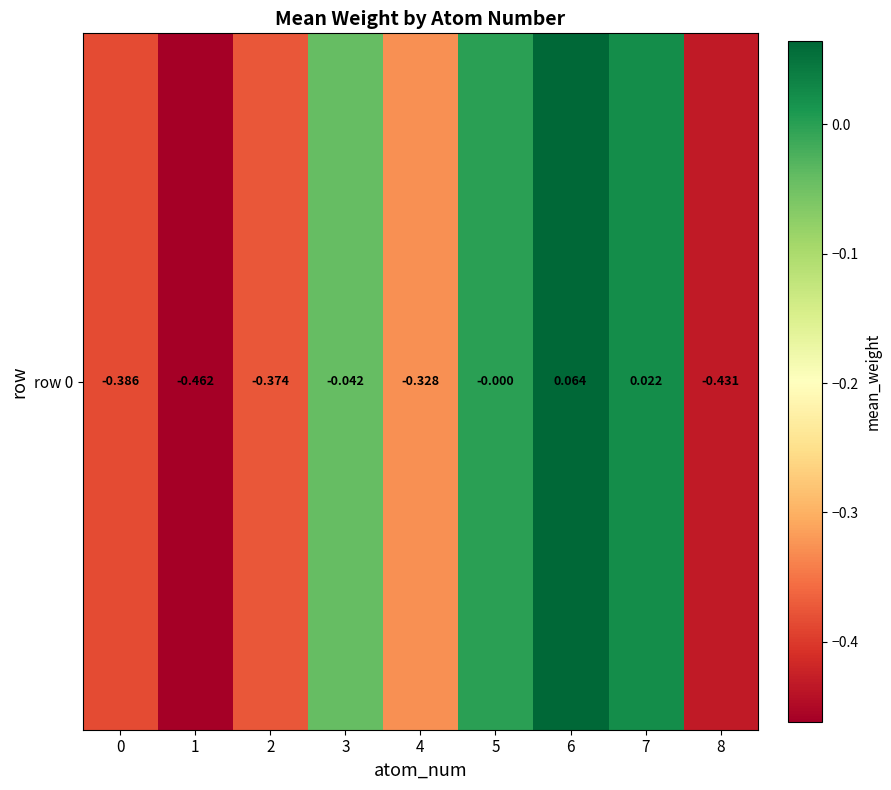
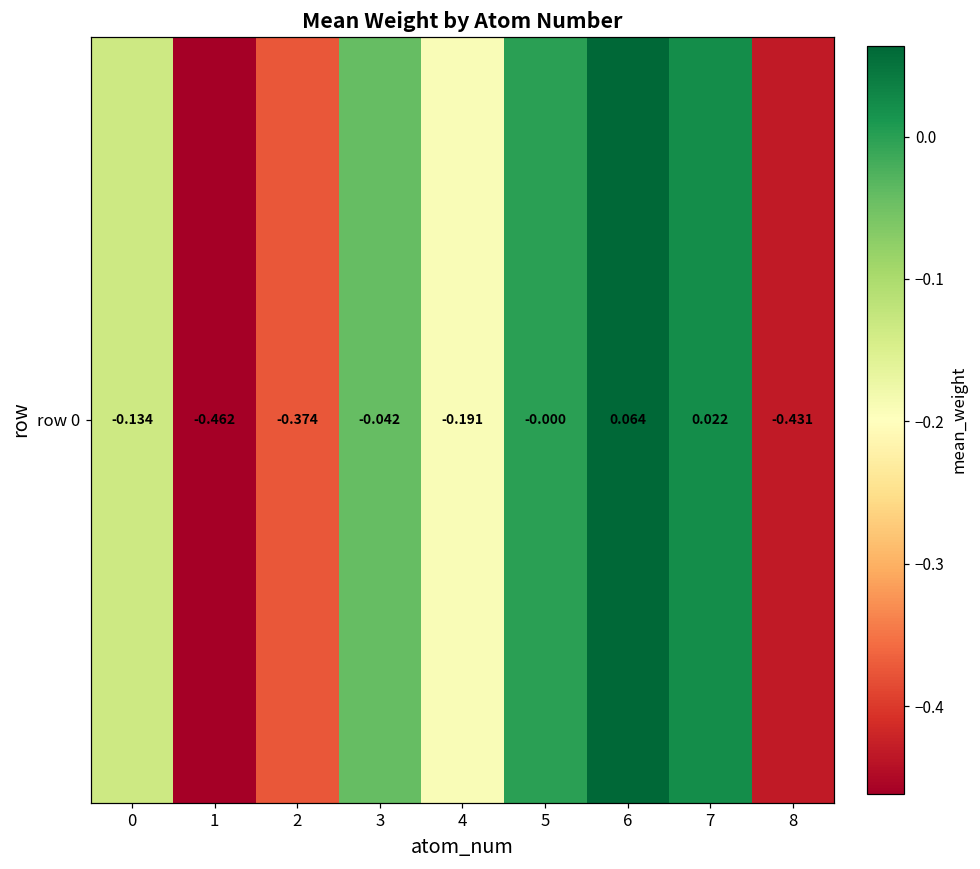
  {
    "row 0": {
-     "0": -0.386,
+     "0": -0.134,
      "1": -0.462,
      "2": -0.374,
      "3": -0.042,
-     "4": -0.328,
+     "4": -0.191,
      "5": -0.000,
      "6": 0.064,
      "7": 0.022,
      "8": -0.431
    }
  }
